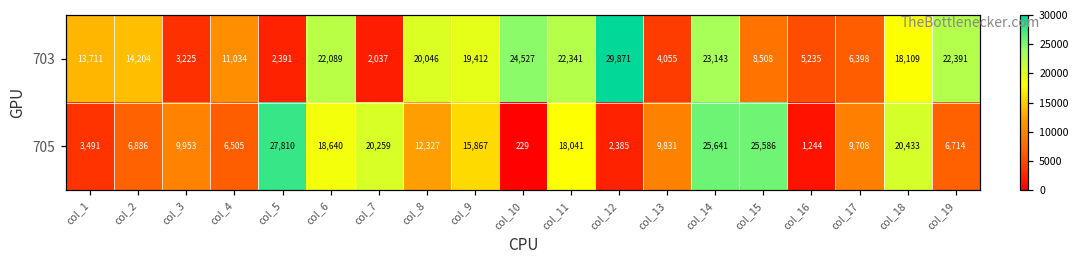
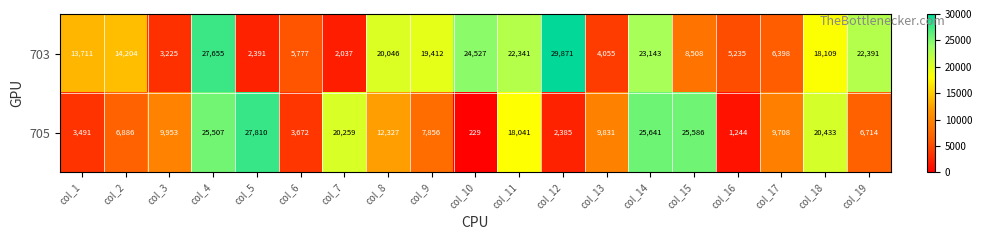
  {
    "703": {
      "col_1": "13,711",
      "col_2": "14,204",
      "col_3": "3,225",
-     "col_4": "11,034",
+     "col_4": "27,655",
      "col_5": "2,391",
-     "col_6": "22,089",
+     "col_6": "5,777",
      "col_7": "2,037",
      "col_8": "20,046",
      "col_9": "19,412",
      "col_10": "24,527",
      "col_11": "22,341",
      "col_12": "29,871",
      "col_13": "4,055",
      "col_14": "23,143",
      "col_15": "8,508",
      "col_16": "5,235",
      "col_17": "6,398",
      "col_18": "18,109",
      "col_19": "22,391"
    },
    "705": {
      "col_1": "3,491",
      "col_2": "6,886",
      "col_3": "9,953",
-     "col_4": "6,505",
+     "col_4": "25,507",
      "col_5": "27,810",
-     "col_6": "18,640",
+     "col_6": "3,672",
      "col_7": "20,259",
      "col_8": "12,327",
-     "col_9": "15,867",
+     "col_9": "7,856",
      "col_10": "229",
      "col_11": "18,041",
      "col_12": "2,385",
      "col_13": "9,831",
      "col_14": "25,641",
      "col_15": "25,586",
      "col_16": "1,244",
      "col_17": "9,708",
      "col_18": "20,433",
      "col_19": "6,714"
    }
  }
